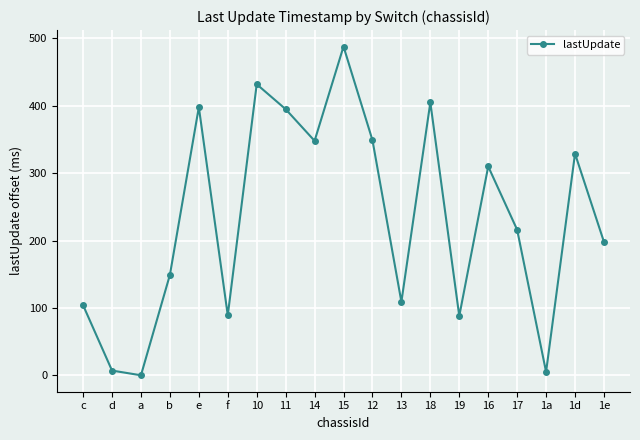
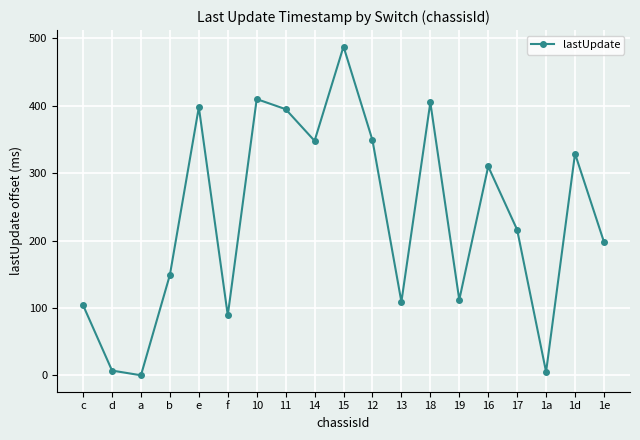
  {
    "c": 100,
    "d": 10,
    "a": 0,
    "b": 150,
    "e": 400,
    "f": 90,
-   "10": 430,
+   "10": 410,
    "11": 400,
    "14": 350,
    "15": 490,
    "12": 350,
    "13": 110,
    "18": 410,
-   "19": 90,
+   "19": 110,
    "16": 310,
    "17": 220,
    "1a": 10,
    "1d": 330,
    "1e": 200
  }
